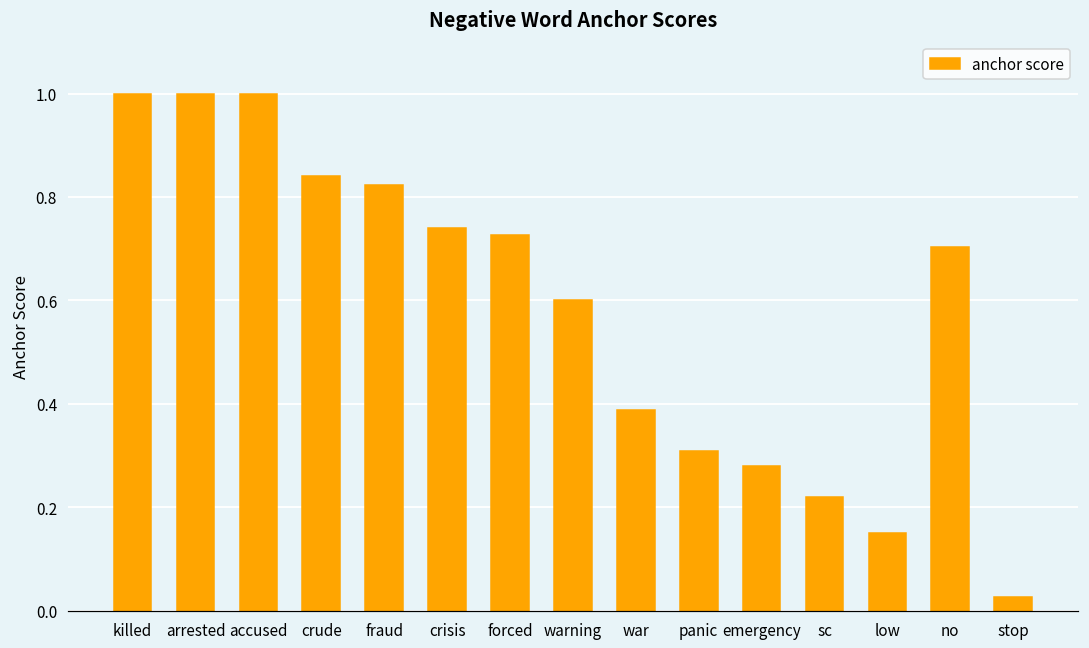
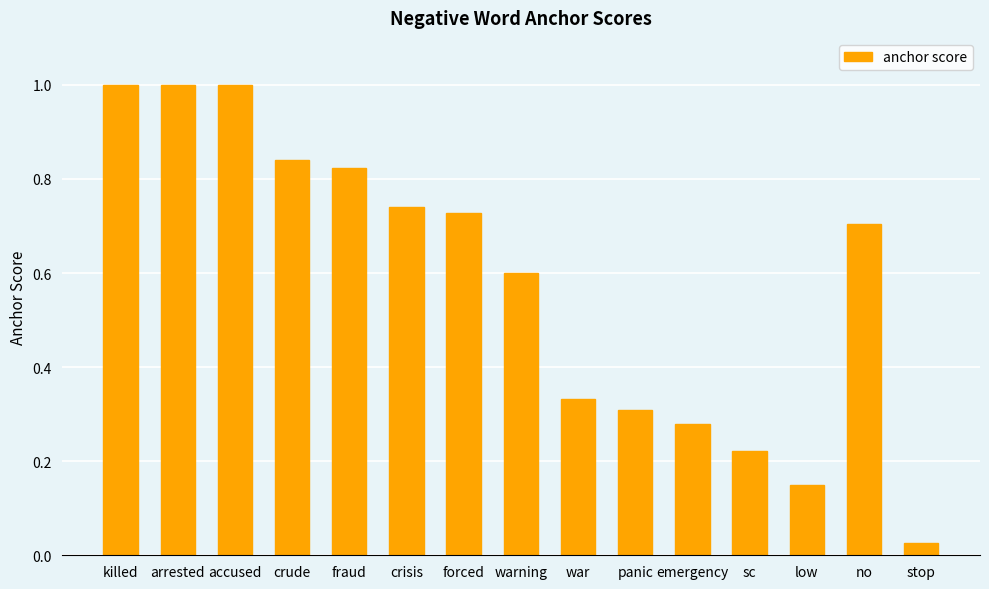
  {
    "killed": 1.00,
    "arrested": 1.00,
    "accused": 1.00,
    "crude": 0.84,
    "fraud": 0.82,
    "crisis": 0.74,
    "forced": 0.73,
    "warning": 0.60,
-   "war": 0.39,
+   "war": 0.33,
    "panic": 0.31,
    "emergency": 0.28,
    "sc": 0.22,
    "low": 0.15,
    "no": 0.70,
    "stop": 0.03
  }
